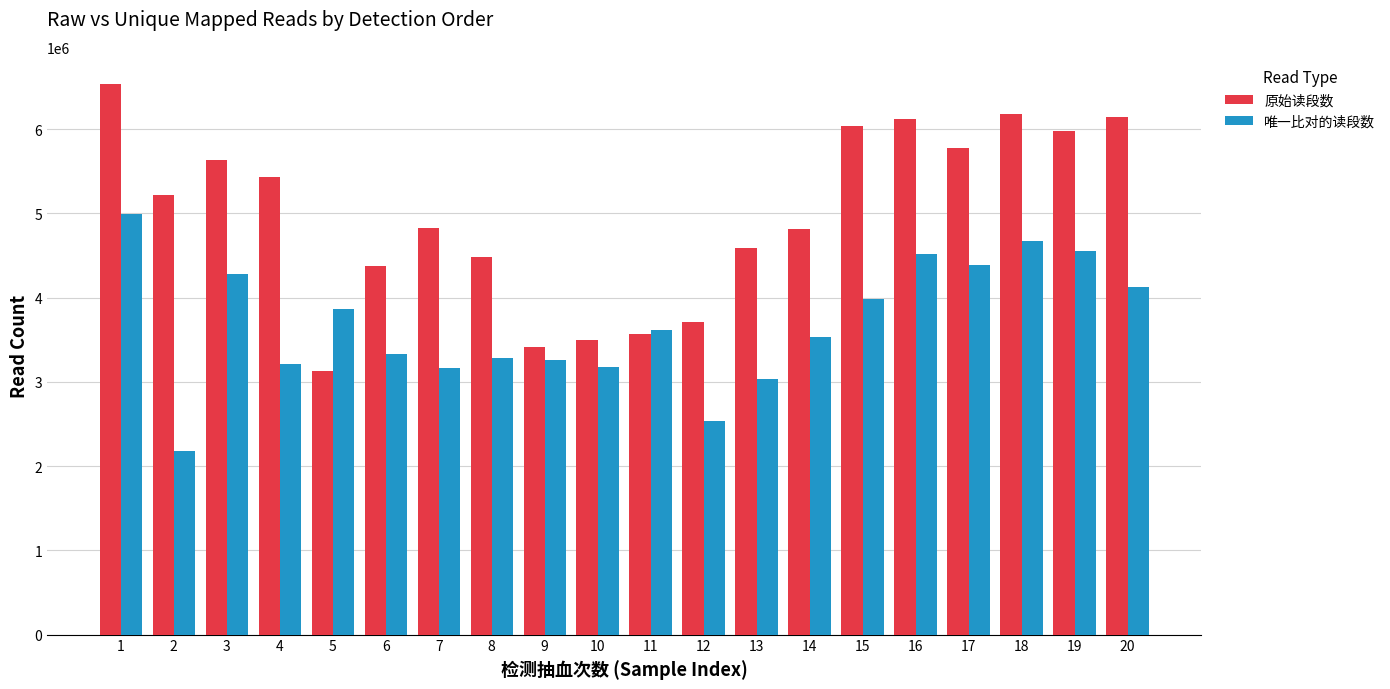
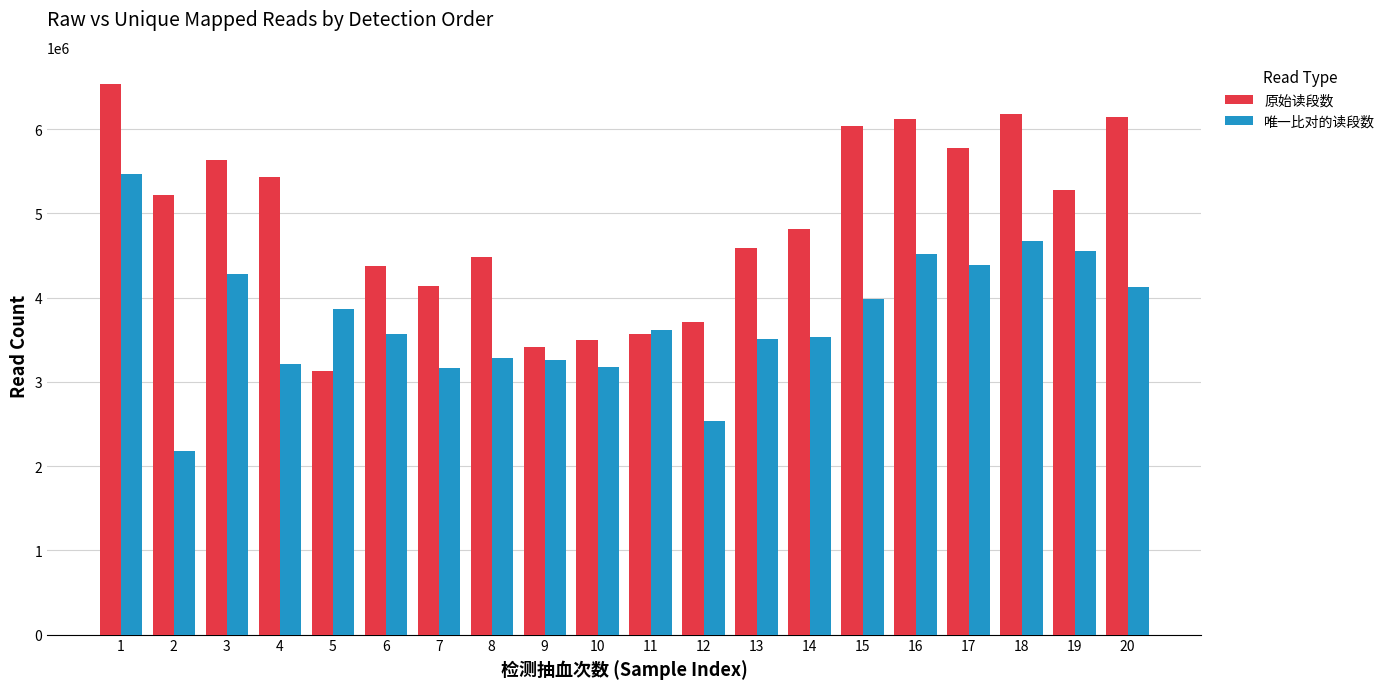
  {
    "原始读段数": {
      "1": 6500000,
      "2": 5200000,
      "3": 5600000,
      "4": 5400000,
      "5": 3100000,
      "6": 4400000,
-     "7": 4800000,
+     "7": 4100000,
      "8": 4500000,
      "9": 3400000,
      "10": 3500000,
      "11": 3600000,
      "12": 3700000,
      "13": 4600000,
      "14": 4800000,
      "15": 6000000,
      "16": 6100000,
      "17": 5800000,
      "18": 6200000,
-     "19": 6000000,
+     "19": 5300000,
      "20": 6100000
    },
    "唯一比对的读段数": {
-     "1": 5000000,
+     "1": 5500000,
      "2": 2200000,
      "3": 4300000,
      "4": 3200000,
      "5": 3900000,
-     "6": 3300000,
+     "6": 3600000,
      "7": 3200000,
      "8": 3300000,
      "9": 3300000,
      "10": 3200000,
      "11": 3600000,
      "12": 2500000,
-     "13": 3000000,
+     "13": 3500000,
      "14": 3500000,
      "15": 4000000,
      "16": 4500000,
      "17": 4400000,
      "18": 4700000,
      "19": 4600000,
      "20": 4100000
    }
  }
